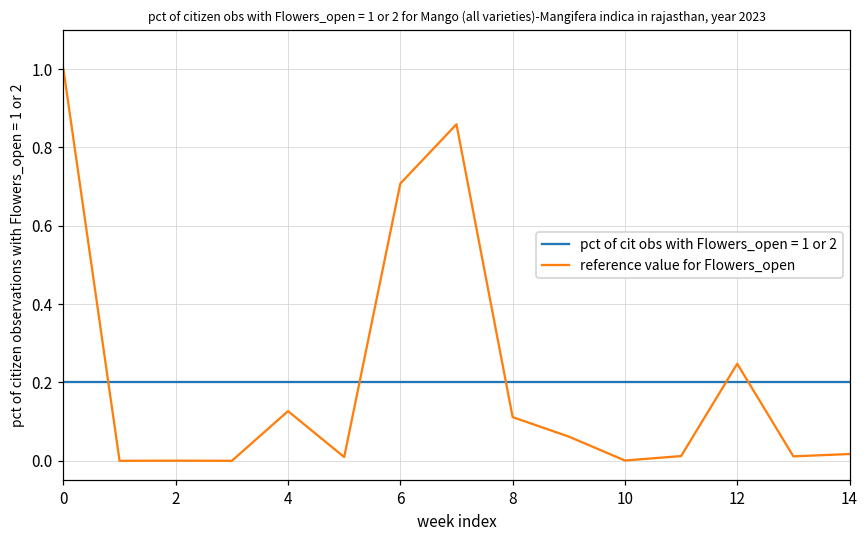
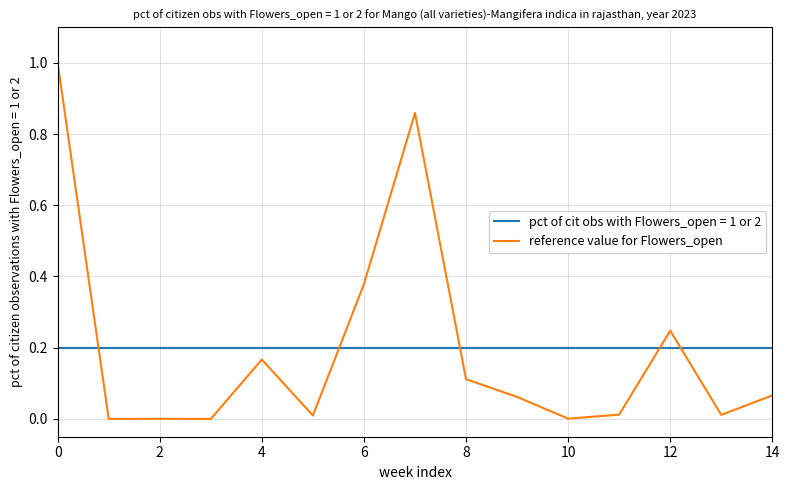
  {
    "pct of cit obs with Flowers_open = 1 or 2": {
      "0": 0.20,
      "2": 0.20,
      "4": 0.20,
      "6": 0.20,
      "8": 0.20,
      "10": 0.20,
      "12": 0.20,
      "14": 0.20
    },
    "reference value for Flowers_open": {
      "0": 1.00,
      "2": 0.00,
-     "4": 0.13,
-     "6": 0.71,
+     "4": 0.17,
+     "6": 0.38,
      "8": 0.11,
      "10": 0.00,
      "12": 0.25,
-     "14": 0.02
+     "14": 0.07
    }
  }
